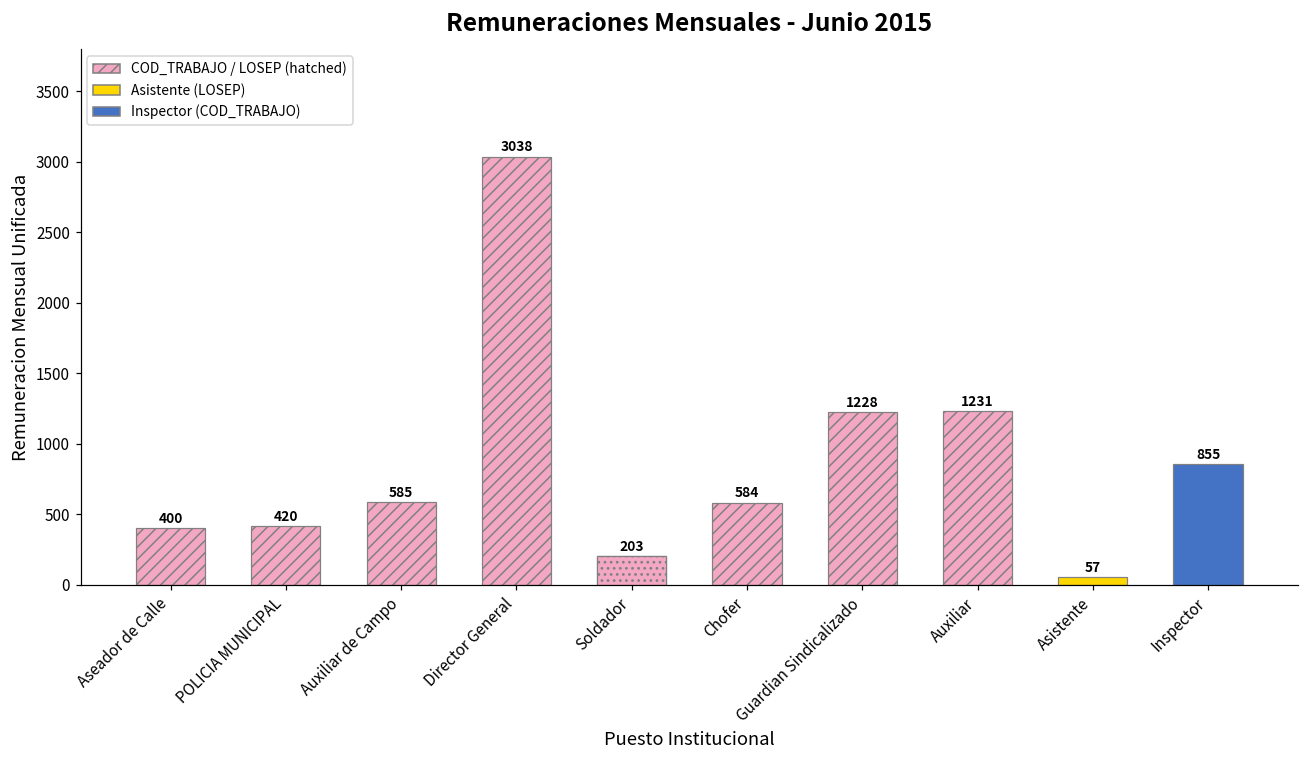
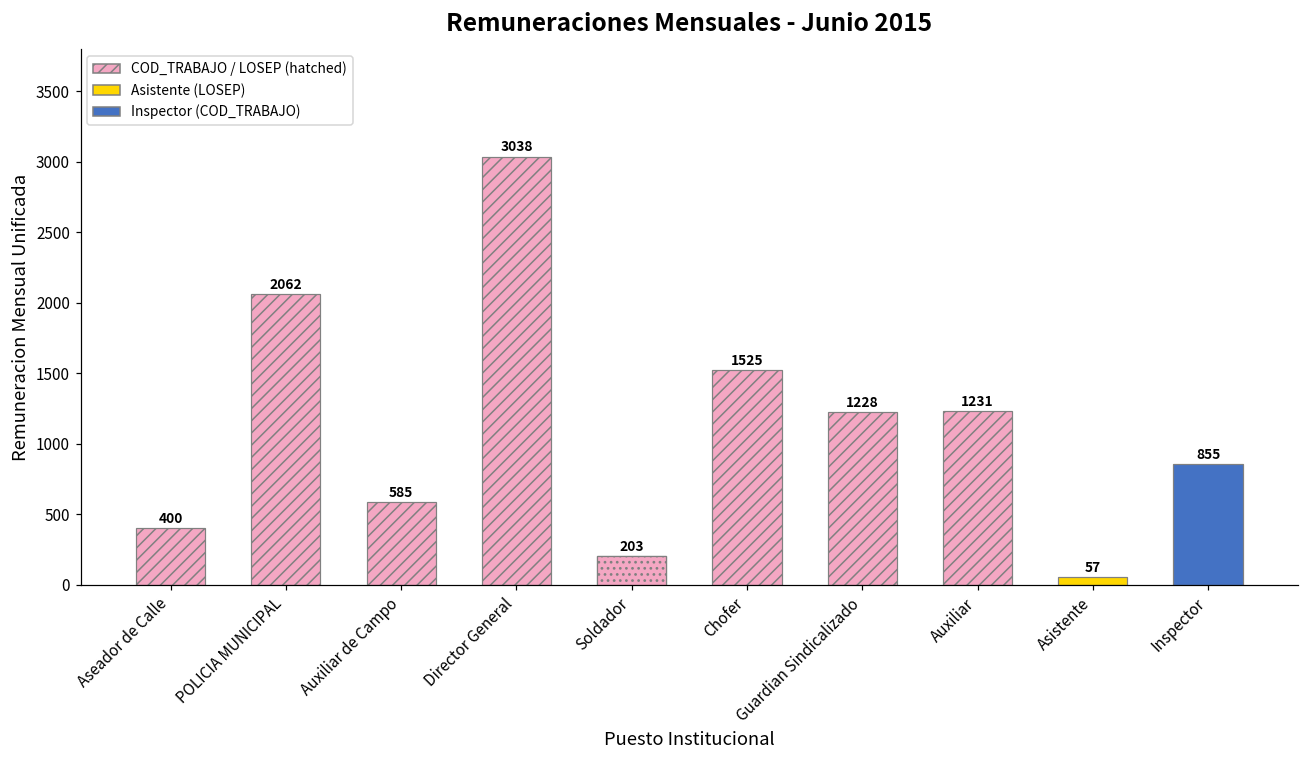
  {
    "Aseador de Calle": 400,
-   "POLICIA MUNICIPAL": 420,
+   "POLICIA MUNICIPAL": 2062,
    "Auxiliar de Campo": 585,
    "Director General": 3038,
    "Soldador": 203,
-   "Chofer": 584,
+   "Chofer": 1525,
    "Guardian Sindicalizado": 1228,
    "Auxiliar": 1231,
    "Asistente": 57,
    "Inspector": 855
  }
